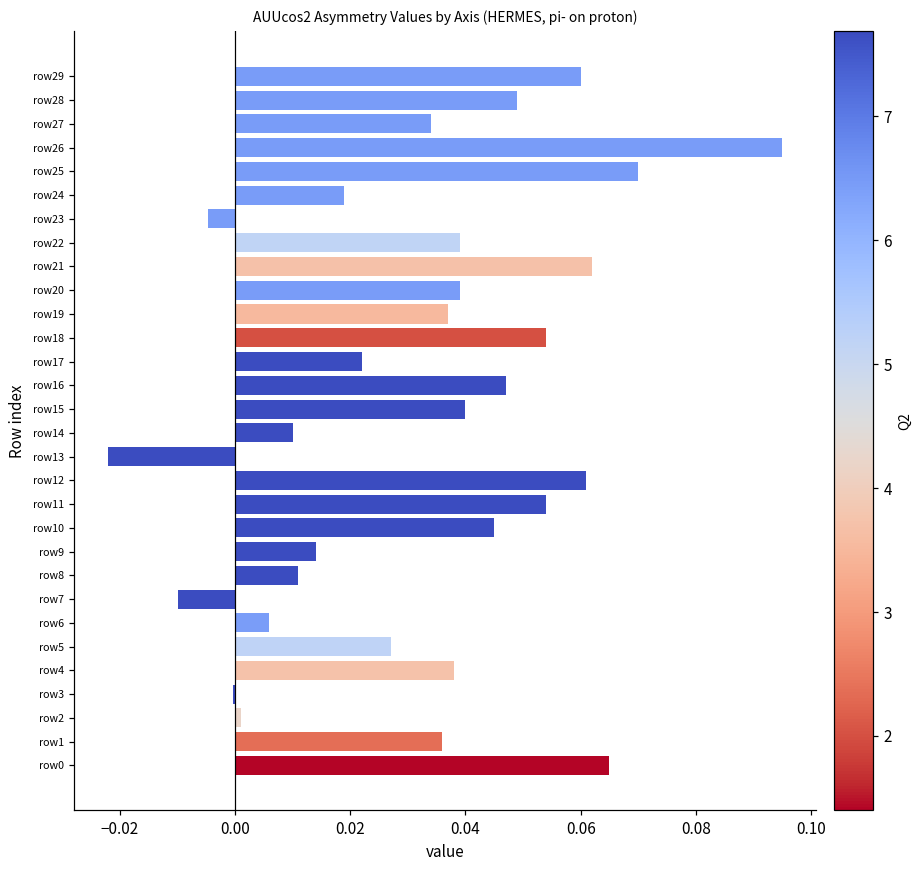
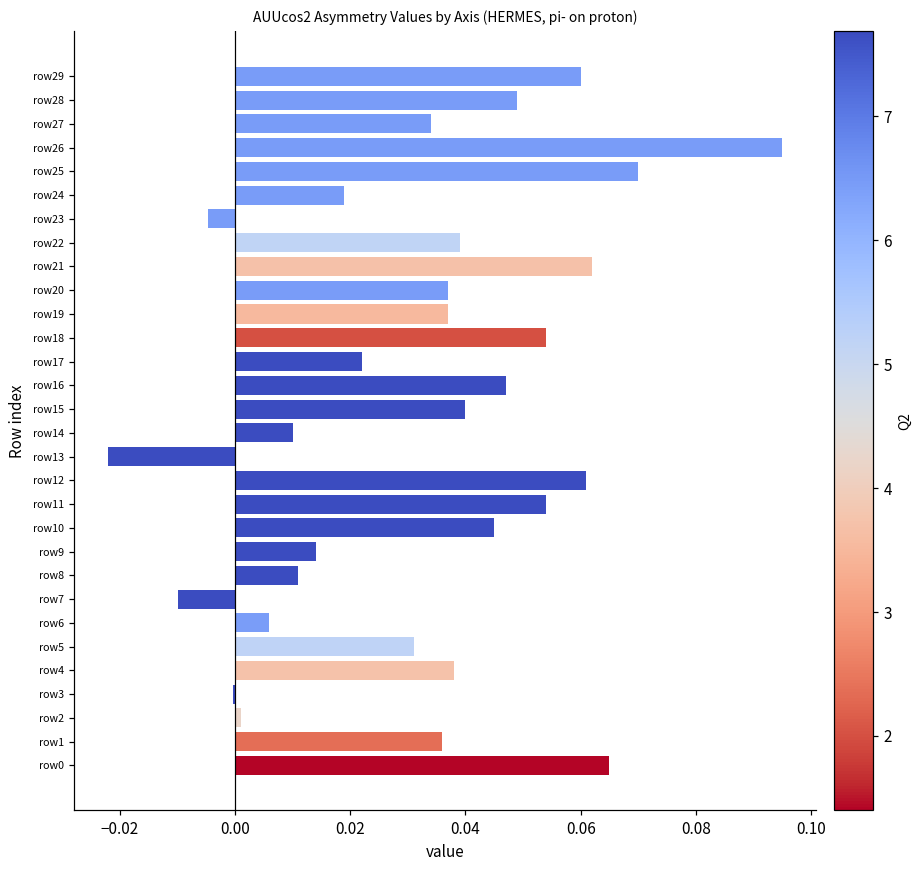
  {
    "row29": 0.060,
    "row28": 0.049,
    "row27": 0.034,
    "row26": 0.095,
    "row25": 0.070,
    "row24": 0.019,
    "row23": -0.005,
    "row22": 0.039,
    "row21": 0.062,
-   "row20": 0.039,
+   "row20": 0.037,
    "row19": 0.037,
    "row18": 0.054,
    "row17": 0.022,
    "row16": 0.047,
    "row15": 0.040,
    "row14": 0.010,
    "row13": -0.022,
    "row12": 0.061,
    "row11": 0.054,
    "row10": 0.045,
    "row9": 0.014,
    "row8": 0.011,
    "row7": -0.010,
    "row6": 0.006,
-   "row5": 0.027,
+   "row5": 0.031,
    "row4": 0.038,
    "row2": 0.001,
    "row1": 0.036,
    "row0": 0.065
  }
